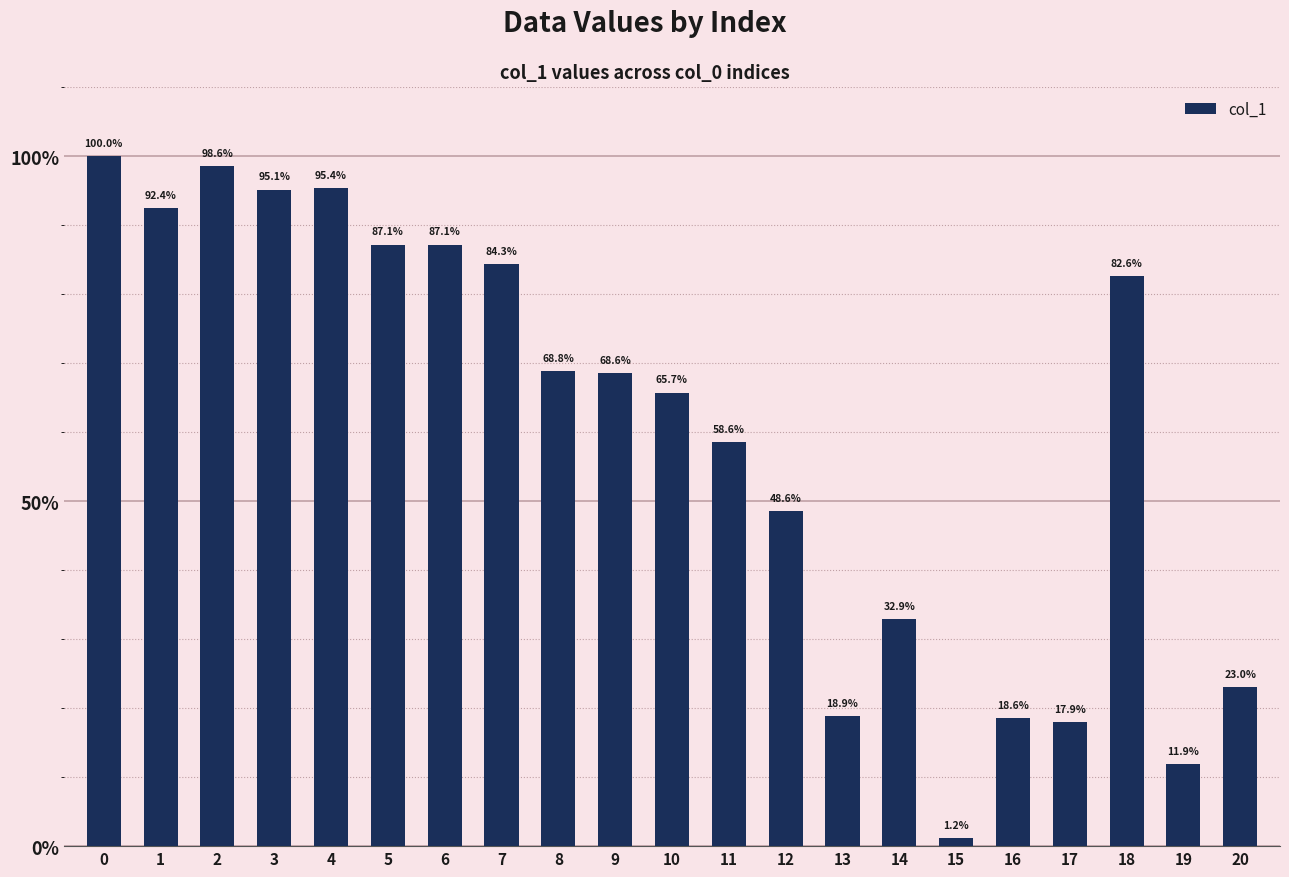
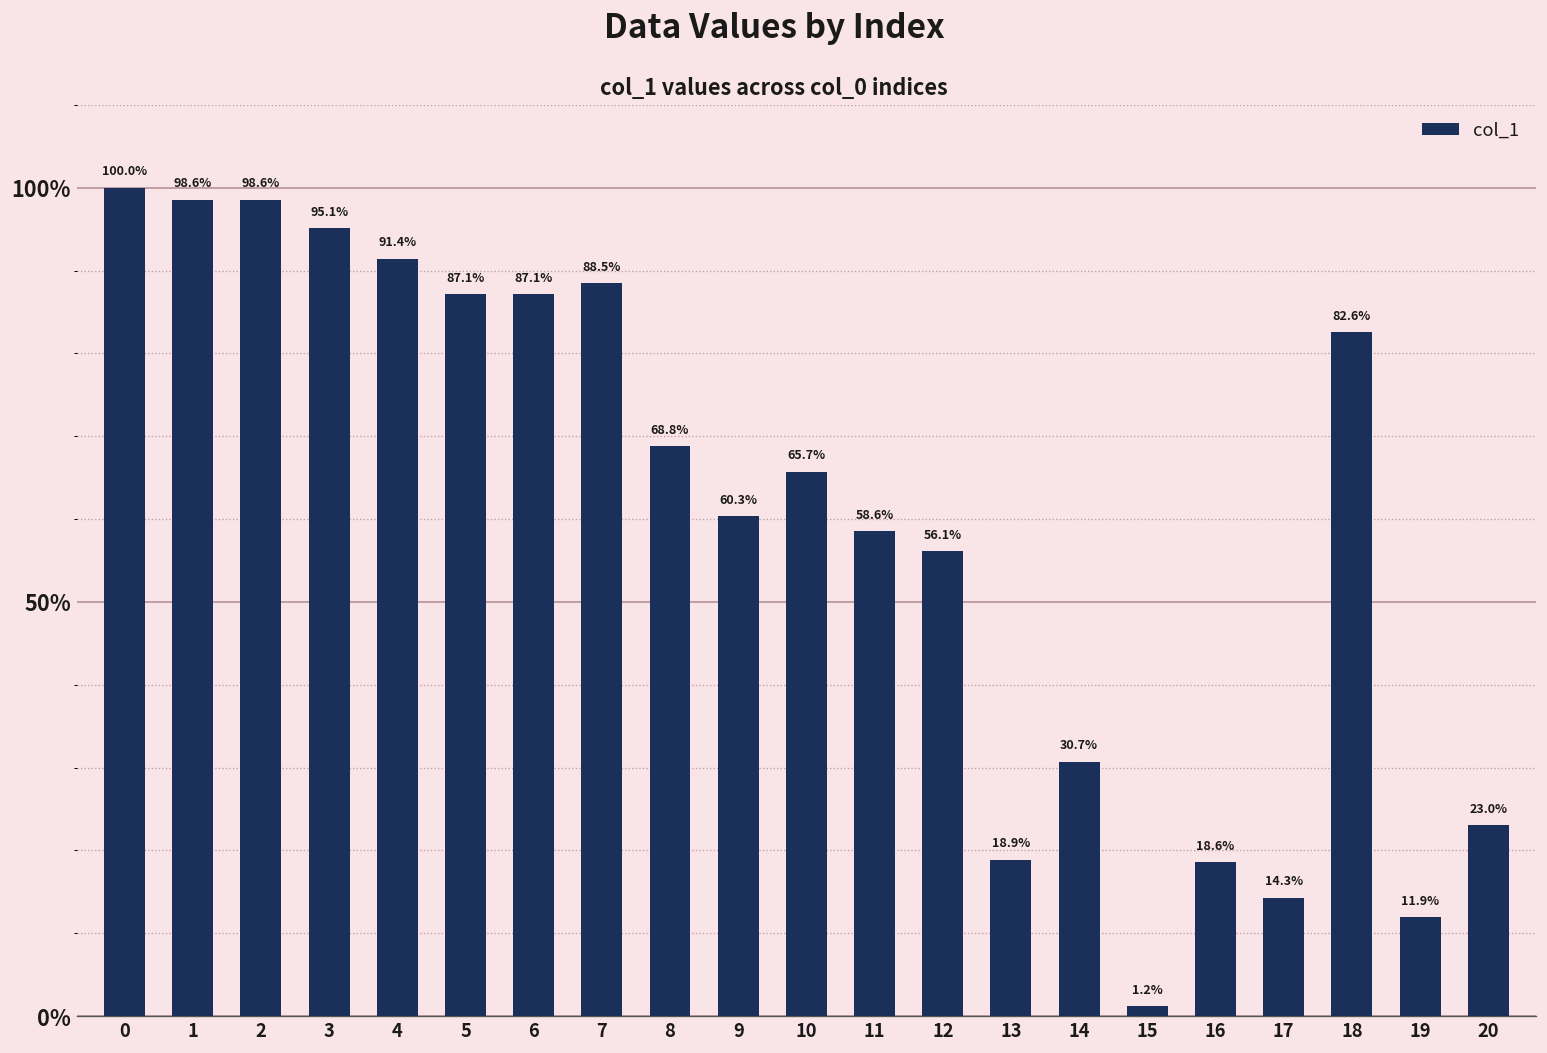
  {
    "0": "100.0%",
-   "1": "92.4%",
+   "1": "98.6%",
    "2": "98.6%",
    "3": "95.1%",
-   "4": "95.4%",
+   "4": "91.4%",
    "5": "87.1%",
    "6": "87.1%",
-   "7": "84.3%",
+   "7": "88.5%",
    "8": "68.8%",
-   "9": "68.6%",
+   "9": "60.3%",
    "10": "65.7%",
    "11": "58.6%",
-   "12": "48.6%",
+   "12": "56.1%",
    "13": "18.9%",
-   "14": "32.9%",
+   "14": "30.7%",
    "15": "1.2%",
    "16": "18.6%",
-   "17": "17.9%",
+   "17": "14.3%",
    "18": "82.6%",
    "19": "11.9%",
    "20": "23.0%"
  }
